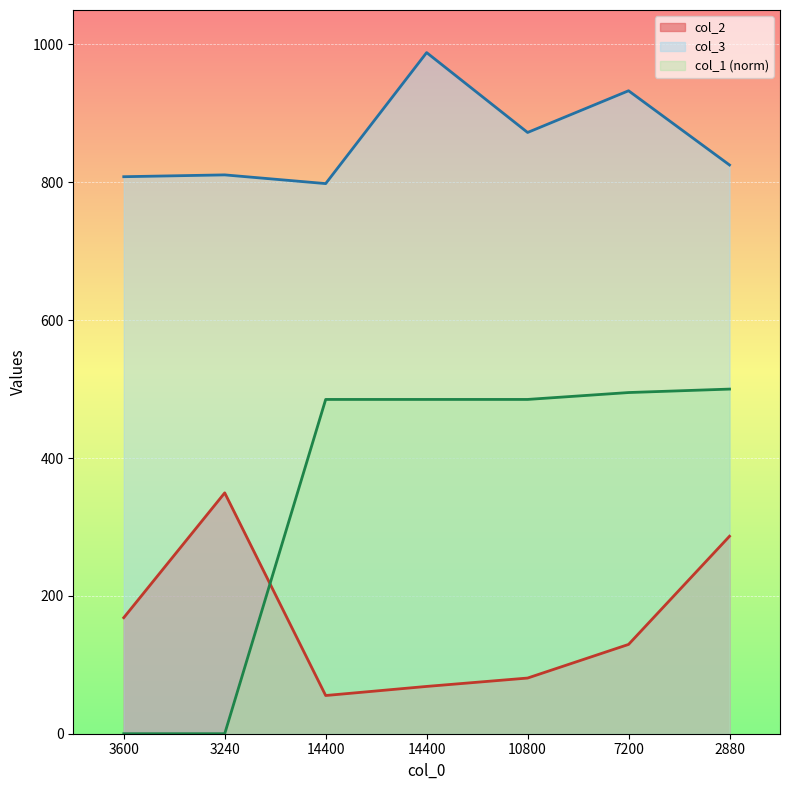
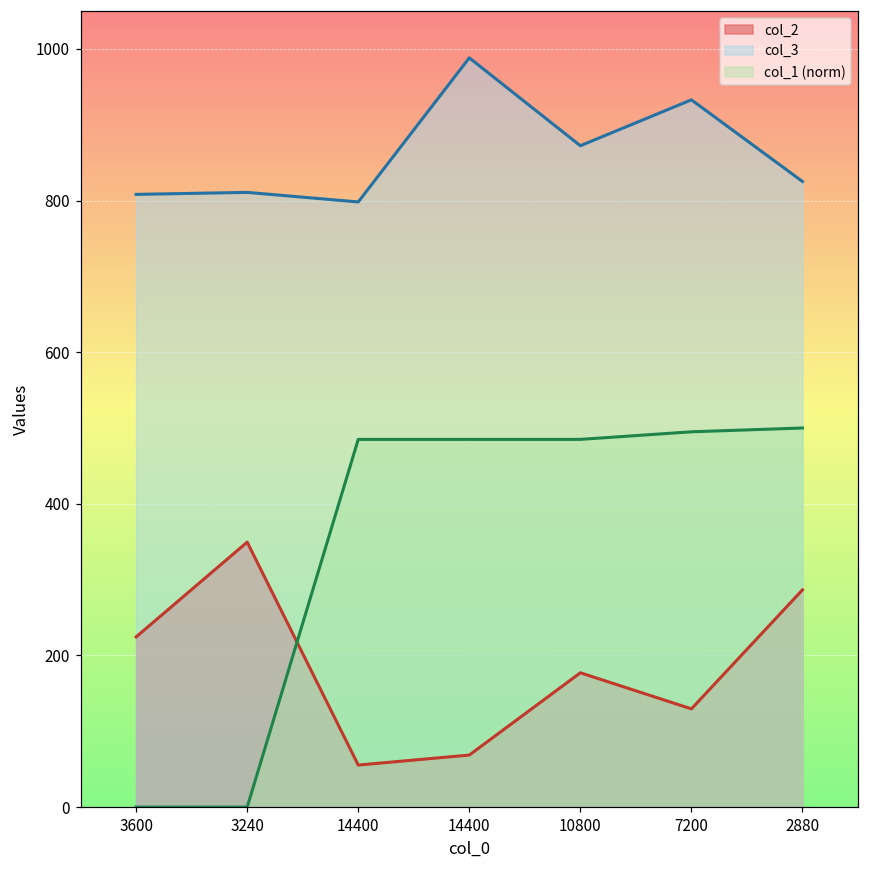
  {
    "col_2": {
-     "3600": 170,
+     "3600": 220,
      "3240": 350,
-     "10800": 80,
+     "10800": 180,
      "7200": 130,
      "2880": 290
    }
  }
